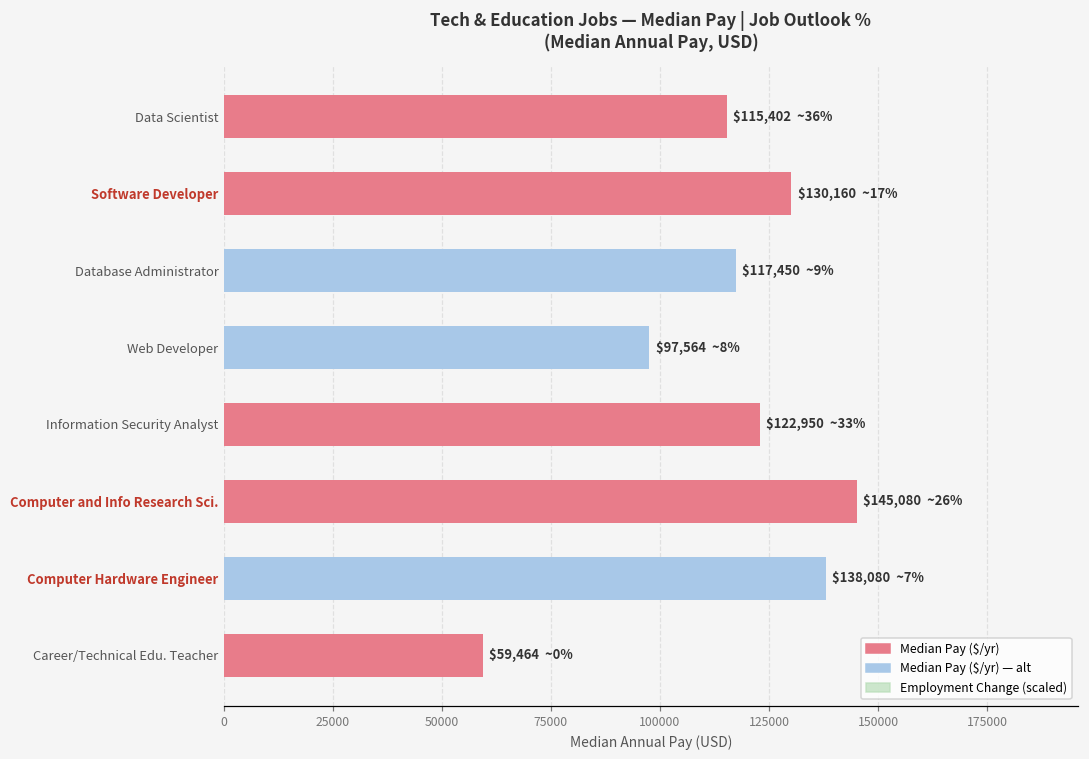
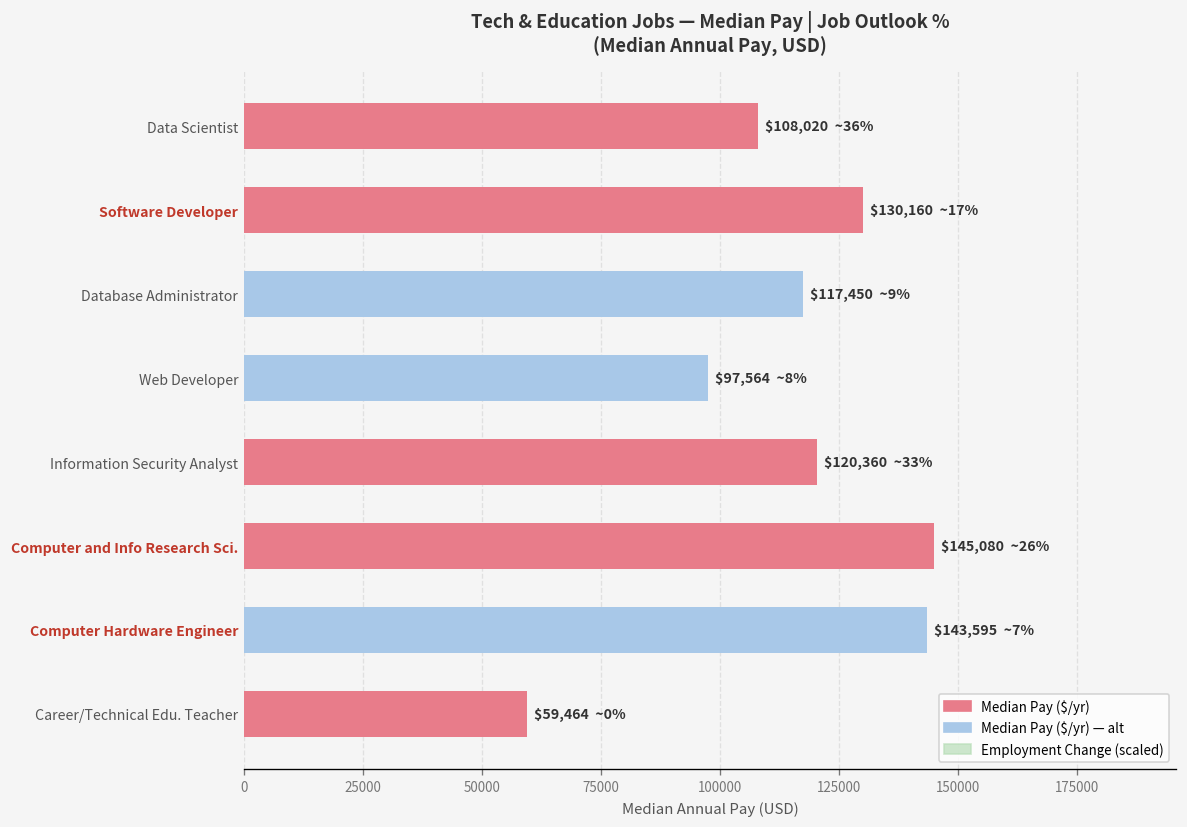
  {
    "Median Pay ($/yr)": {
-     "Data Scientist": "$115,402",
+     "Data Scientist": "$108,020",
      "Software Developer": "$130,160",
      "Database Administrator": "$117,450",
      "Web Developer": "$97,564",
-     "Information Security Analyst": "$122,950",
+     "Information Security Analyst": "$120,360",
      "Computer and Info Research Sci.": "$145,080",
-     "Computer Hardware Engineer": "$138,080",
+     "Computer Hardware Engineer": "$143,595",
      "Career/Technical Edu. Teacher": "$59,464"
    }
  }
